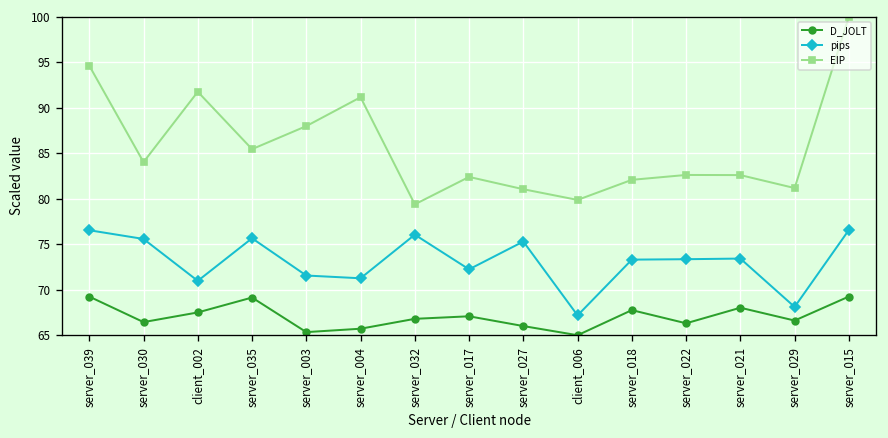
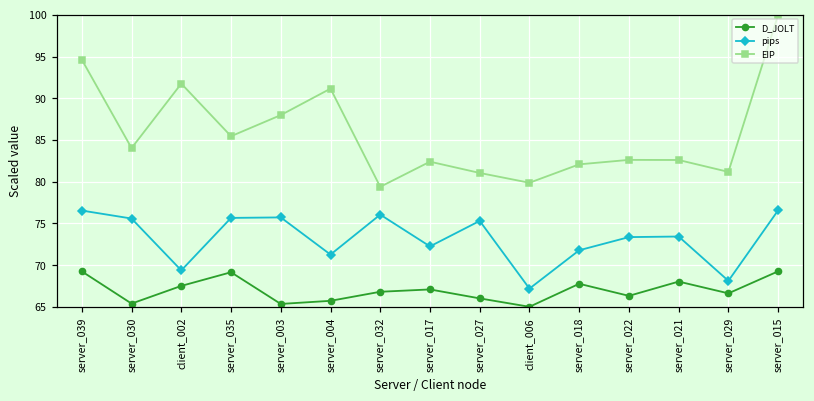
  {
    "D_JOLT": {
      "server_039": 69,
-     "server_030": 66,
+     "server_030": 65,
      "client_002": 68,
      "server_035": 69,
      "server_003": 65,
      "server_004": 66,
      "server_032": 67,
      "server_017": 67,
      "server_027": 66,
      "client_006": 65,
      "server_018": 68,
      "server_022": 66,
      "server_021": 68,
      "server_029": 67,
      "server_015": 69
    },
    "pips": {
      "server_039": 77,
      "server_030": 76,
-     "client_002": 71,
+     "client_002": 69,
      "server_035": 76,
-     "server_003": 72,
+     "server_003": 76,
      "server_004": 71,
      "server_032": 76,
      "server_017": 72,
      "server_027": 75,
      "client_006": 67,
-     "server_018": 73,
+     "server_018": 72,
      "server_022": 73,
      "server_021": 73,
      "server_029": 68,
      "server_015": 77
    },
    "EIP": {
      "server_039": 95,
      "server_030": 84,
      "client_002": 92,
      "server_035": 85,
      "server_003": 88,
      "server_004": 91,
      "server_032": 79,
      "server_017": 82,
      "server_027": 81,
      "client_006": 80,
      "server_018": 82,
      "server_022": 83,
      "server_021": 83,
      "server_029": 81,
      "server_015": 100
    }
  }
